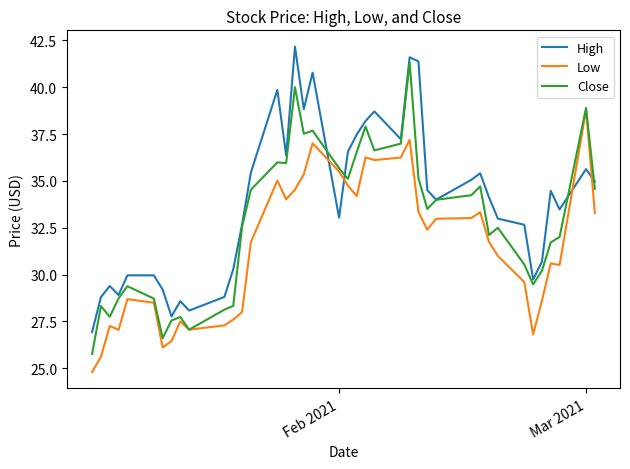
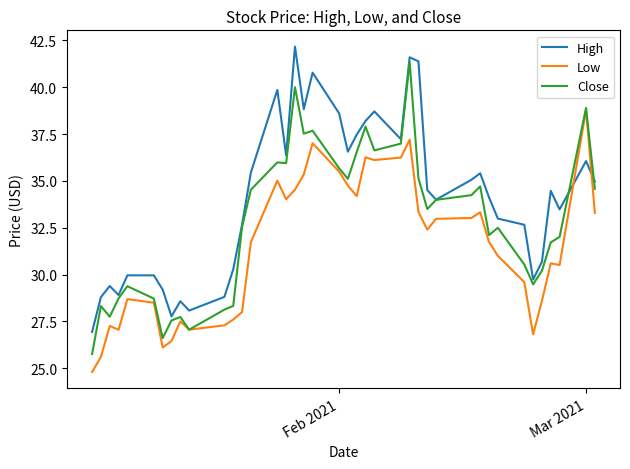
  {
    "High": {
-     "Feb 2021": 33.0,
-     "Mar 2021": 35.6
+     "Feb 2021": 38.6,
+     "Mar 2021": 36.1
    },
    "Low": {
      "Feb 2021": 35.5
    },
    "Close": {
      "Feb 2021": 35.7
    }
  }
